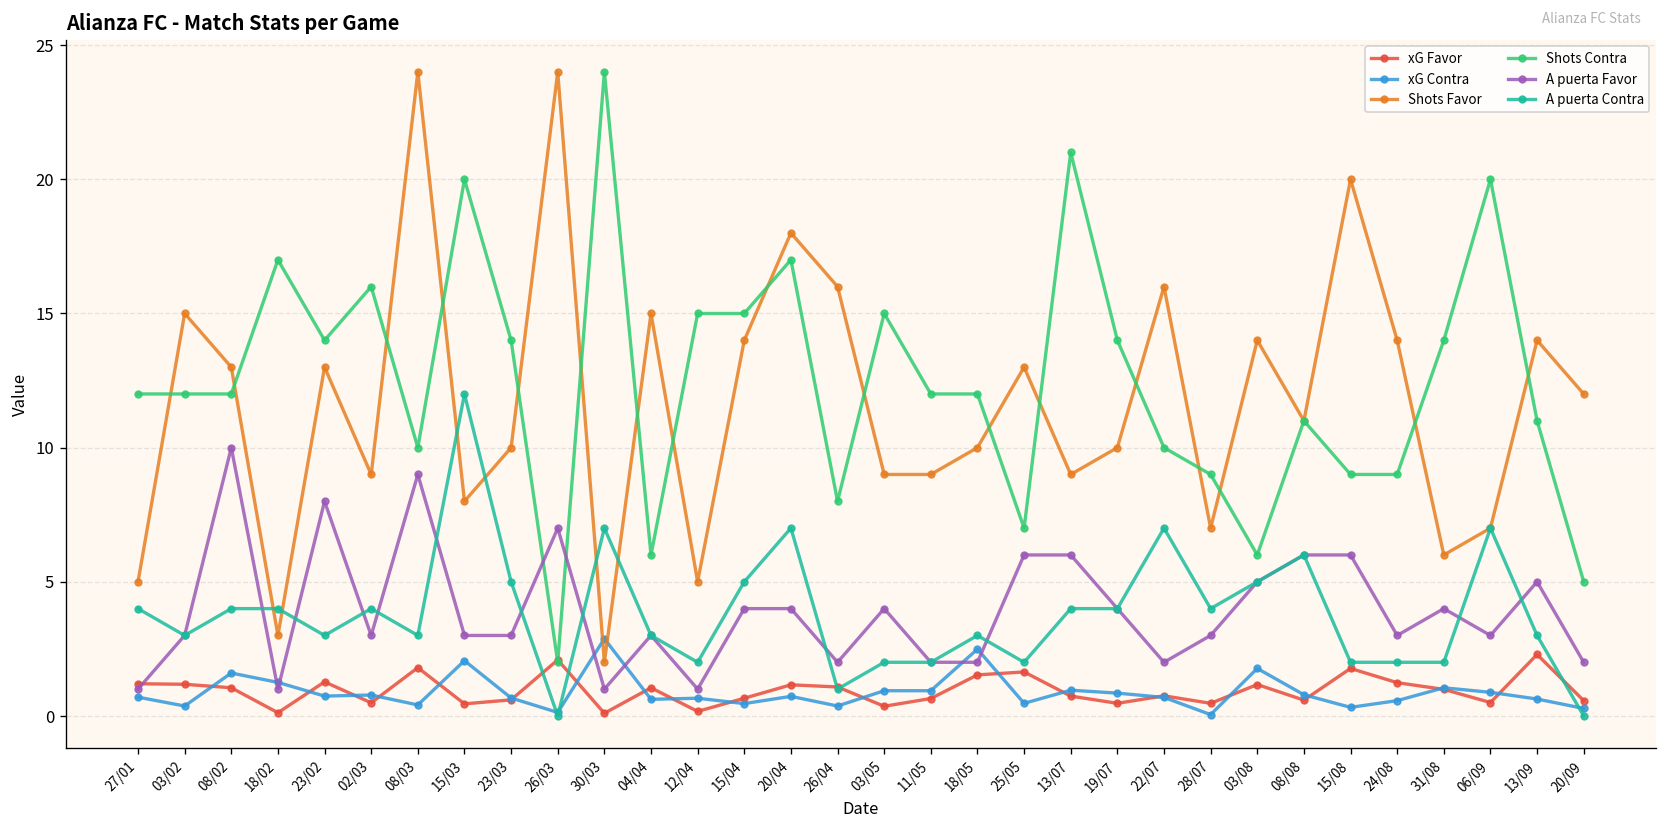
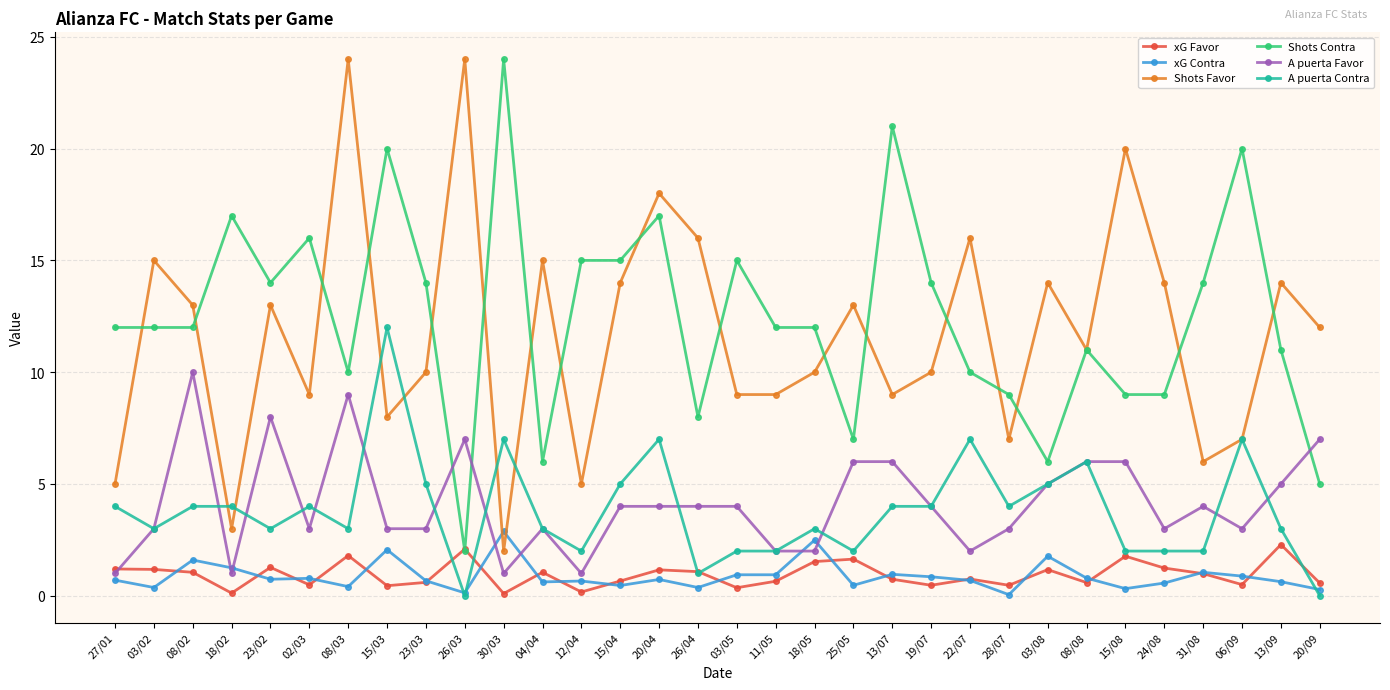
  {
    "xG Contra": {
      "27/01": 0.7,
      "03/02": 0.4,
      "08/02": 1.6,
      "18/02": 1.3,
      "23/02": 0.7,
      "02/03": 0.8,
      "08/03": 0.4,
      "15/03": 2,
      "26/03": 0.1,
      "30/03": 2.9,
      "04/04": 0.6,
      "12/04": 0.7,
      "15/04": 0.5,
      "20/04": 0.7,
      "26/04": 0.4,
      "03/05": 1,
      "11/05": 1,
      "18/05": 2.5,
      "25/05": 0.5,
      "13/07": 1,
      "19/07": 0.9,
      "28/07": 0,
      "03/08": 1.8,
      "08/08": 0.8,
      "15/08": 0.3,
      "24/08": 0.6,
      "06/09": 0.9,
      "13/09": 0.6,
      "20/09": 0.3
    },
    "A puerta Favor": {
      "27/01": 1,
      "08/02": 10,
      "18/02": 1,
      "23/02": 8,
      "02/03": 3,
      "08/03": 9,
      "15/03": 3,
      "23/03": 3,
      "26/03": 7,
      "30/03": 1,
      "12/04": 1,
      "15/04": 4,
      "20/04": 4,
-     "26/04": 2,
+     "26/04": 4,
      "03/05": 4,
      "18/05": 2,
      "25/05": 6,
      "13/07": 6,
      "22/07": 2,
      "28/07": 3,
      "15/08": 6,
      "24/08": 3,
      "31/08": 4,
      "06/09": 3,
      "13/09": 5,
-     "20/09": 2
+     "20/09": 7
    }
  }
